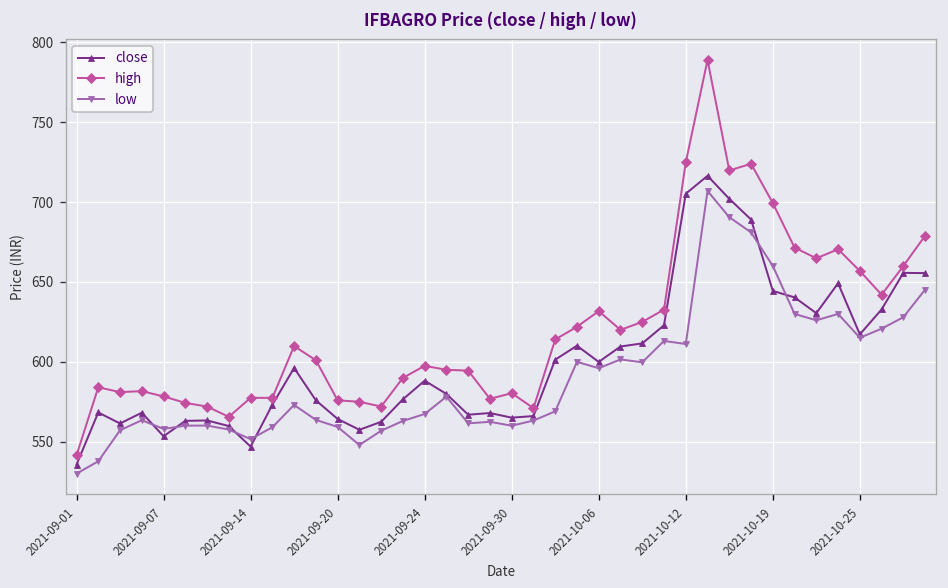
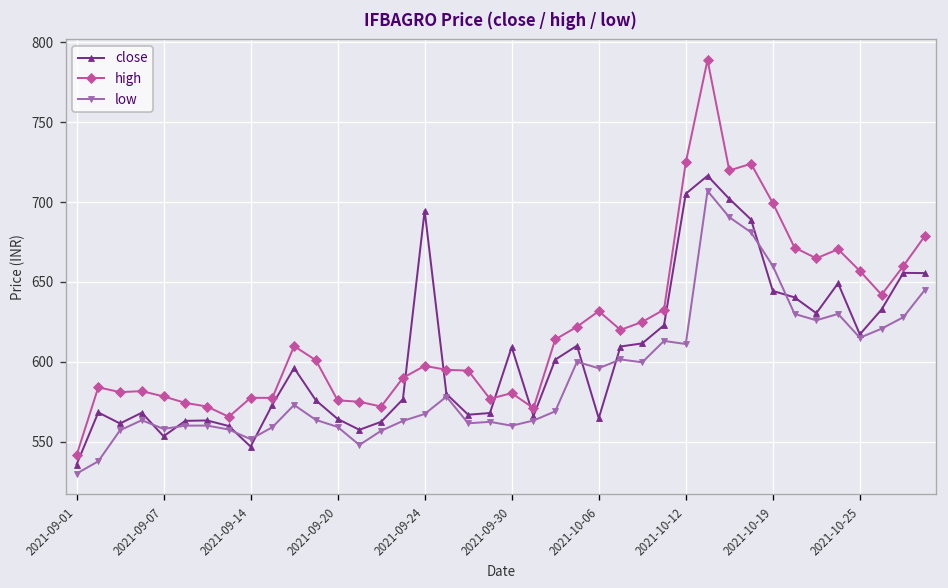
  {
    "close": {
      "2021-09-01": 536,
      "2021-09-07": 553,
      "2021-09-14": 547,
      "2021-09-20": 564,
-     "2021-09-24": 588,
-     "2021-09-30": 565,
-     "2021-10-06": 600,
+     "2021-09-24": 695,
+     "2021-09-30": 609,
+     "2021-10-06": 565,
      "2021-10-12": 705,
      "2021-10-19": 644,
      "2021-10-25": 617
    }
  }
